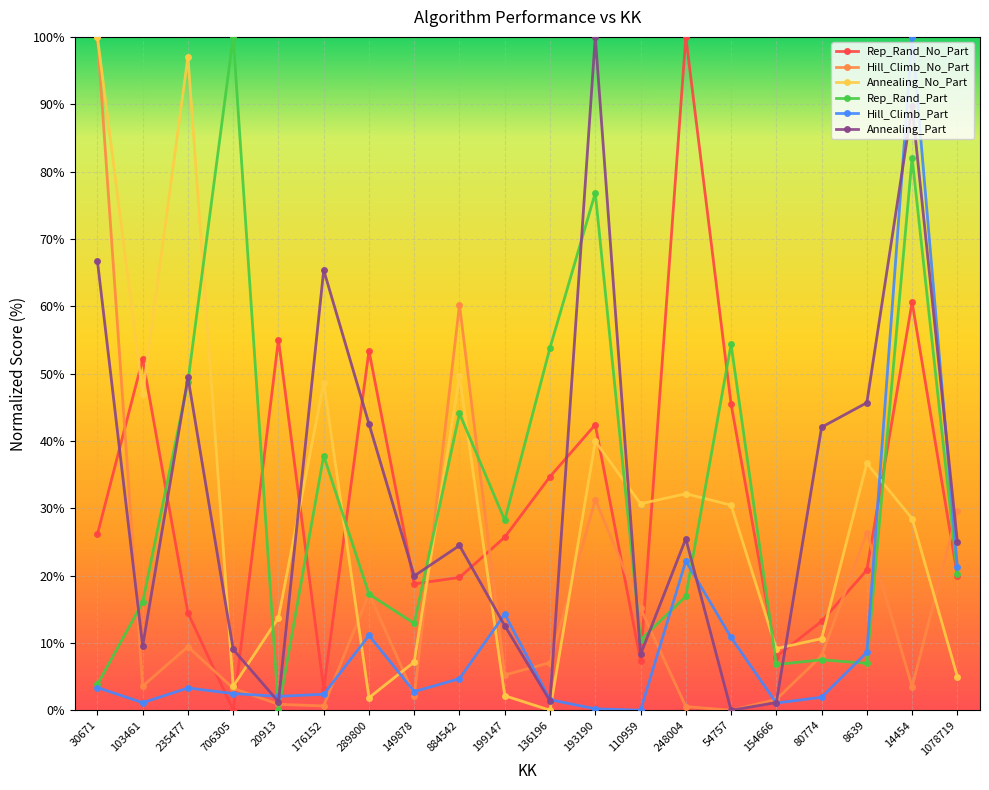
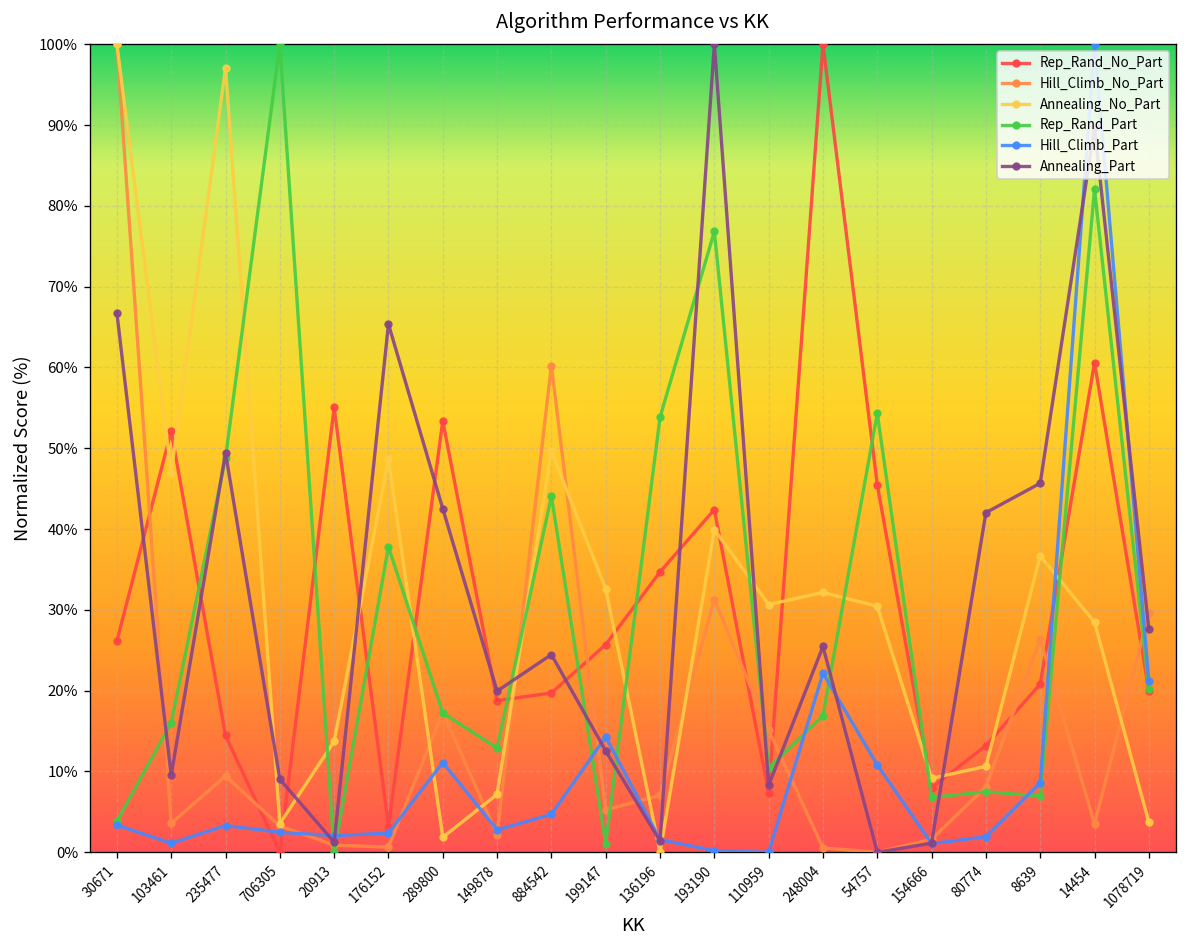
  {
    "Rep_Rand_No_Part": {
      "30671": "26%",
      "103461": "52%",
      "235477": "14%",
      "706305": "0%",
      "20913": "55%",
      "176152": "3%",
      "289800": "53%",
      "149878": "19%",
      "884542": "20%",
      "199147": "26%",
      "136196": "35%",
      "193190": "42%",
      "110959": "7%",
      "248004": "100%",
      "54757": "45%",
      "154666": "8%",
      "80774": "13%",
      "8639": "21%",
      "14454": "61%"
    },
    "Hill_Climb_No_Part": {
      "103461": "4%",
      "235477": "9%",
      "176152": "1%",
      "149878": "2%",
      "884542": "60%",
      "199147": "5%",
      "136196": "7%",
      "193190": "31%",
      "110959": "15%",
      "248004": "1%",
      "154666": "2%",
      "80774": "8%",
      "8639": "26%",
      "14454": "4%",
      "1078719": "30%"
    },
    "Annealing_No_Part": {
      "103461": "47%",
      "235477": "97%",
      "20913": "14%",
      "176152": "49%",
      "289800": "2%",
      "149878": "7%",
      "884542": "50%",
-     "199147": "2%",
+     "199147": "33%",
      "136196": "0%",
      "193190": "40%",
      "110959": "31%",
      "248004": "32%",
      "54757": "30%",
      "154666": "9%",
      "80774": "11%",
      "8639": "37%",
      "14454": "28%",
-     "1078719": "5%"
+     "1078719": "4%"
    },
    "Rep_Rand_Part": {
      "30671": "4%",
      "103461": "16%",
      "235477": "49%",
      "706305": "100%",
      "20913": "0%",
      "176152": "38%",
      "149878": "13%",
      "884542": "44%",
-     "199147": "28%",
+     "199147": "1%",
      "136196": "54%",
      "193190": "77%",
      "110959": "10%",
      "248004": "17%",
      "54757": "54%",
      "154666": "7%",
      "80774": "7%",
      "8639": "7%",
      "14454": "82%"
    },
    "Hill_Climb_Part": {
      "30671": "3%",
      "103461": "1%",
      "235477": "3%",
      "706305": "2%",
      "20913": "2%",
      "176152": "2%",
      "289800": "11%",
      "149878": "3%",
      "884542": "5%",
      "199147": "14%",
      "193190": "0%",
      "110959": "0%",
      "248004": "22%",
      "54757": "11%",
      "80774": "2%",
      "8639": "9%",
      "14454": "100%",
      "1078719": "21%"
    },
    "Annealing_Part": {
      "30671": "67%",
      "103461": "10%",
      "235477": "49%",
      "706305": "9%",
      "176152": "65%",
      "289800": "43%",
      "149878": "20%",
      "884542": "24%",
      "199147": "13%",
      "193190": "100%",
      "110959": "8%",
      "248004": "25%",
      "80774": "42%",
      "8639": "46%",
-     "1078719": "25%"
+     "1078719": "28%"
    }
  }
